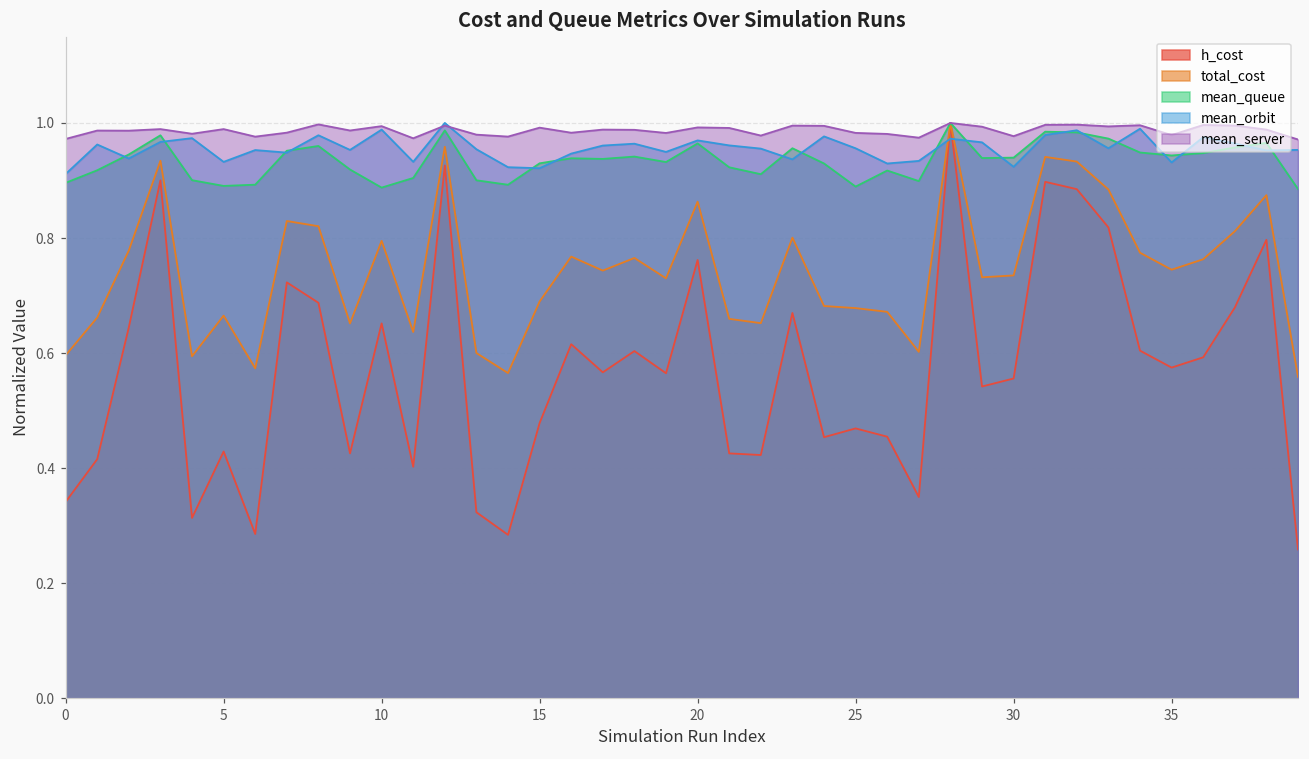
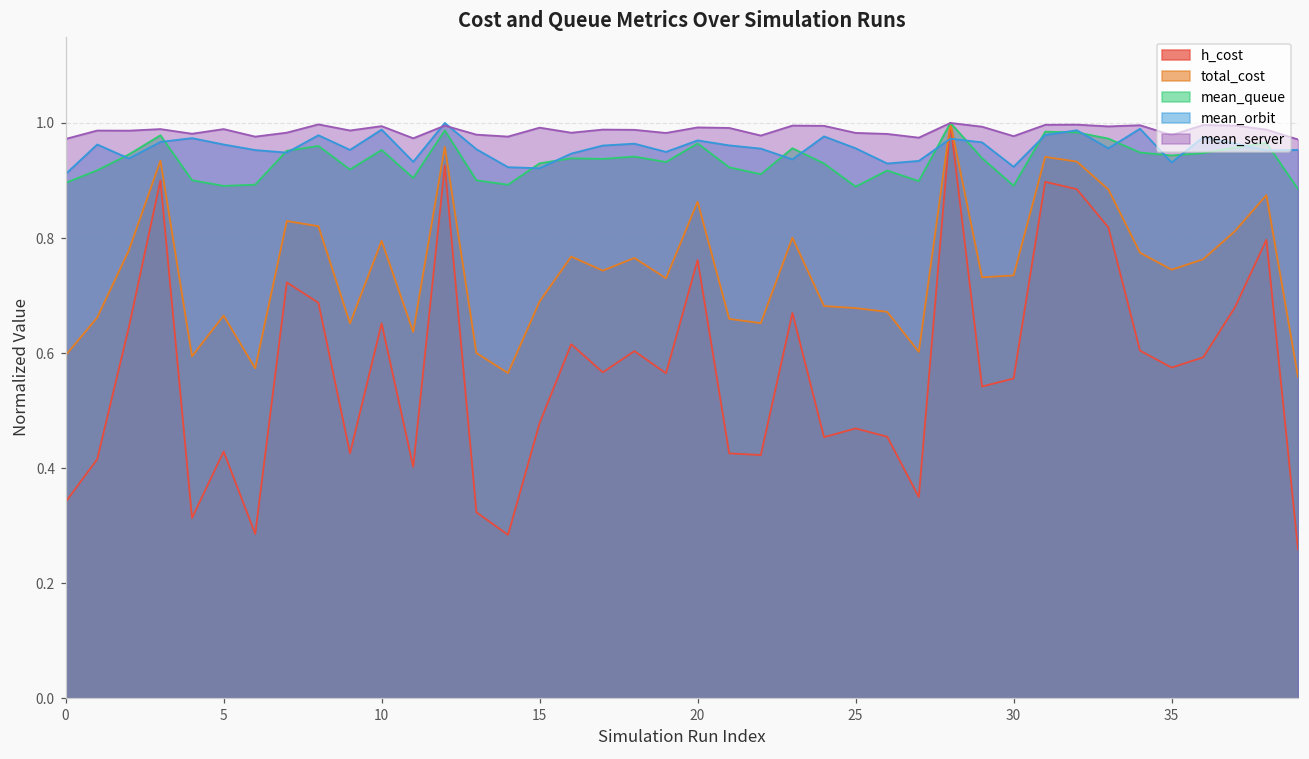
  {
    "mean_queue": {
      "0": 0.90,
      "5": 0.89,
-     "10": 0.89,
+     "10": 0.95,
      "15": 0.93,
      "20": 0.96,
      "25": 0.89,
-     "30": 0.94,
+     "30": 0.89,
      "35": 0.94
    },
    "mean_orbit": {
      "0": 0.91,
-     "5": 0.93,
+     "5": 0.96,
      "10": 0.99,
      "15": 0.92,
      "20": 0.97,
      "25": 0.96,
      "30": 0.92,
      "35": 0.93
    },
    "mean_server": {
      "0": 0.97,
      "5": 0.99,
      "10": 0.99,
      "15": 0.99,
      "20": 0.99,
      "25": 0.98,
      "30": 0.98
    }
  }
